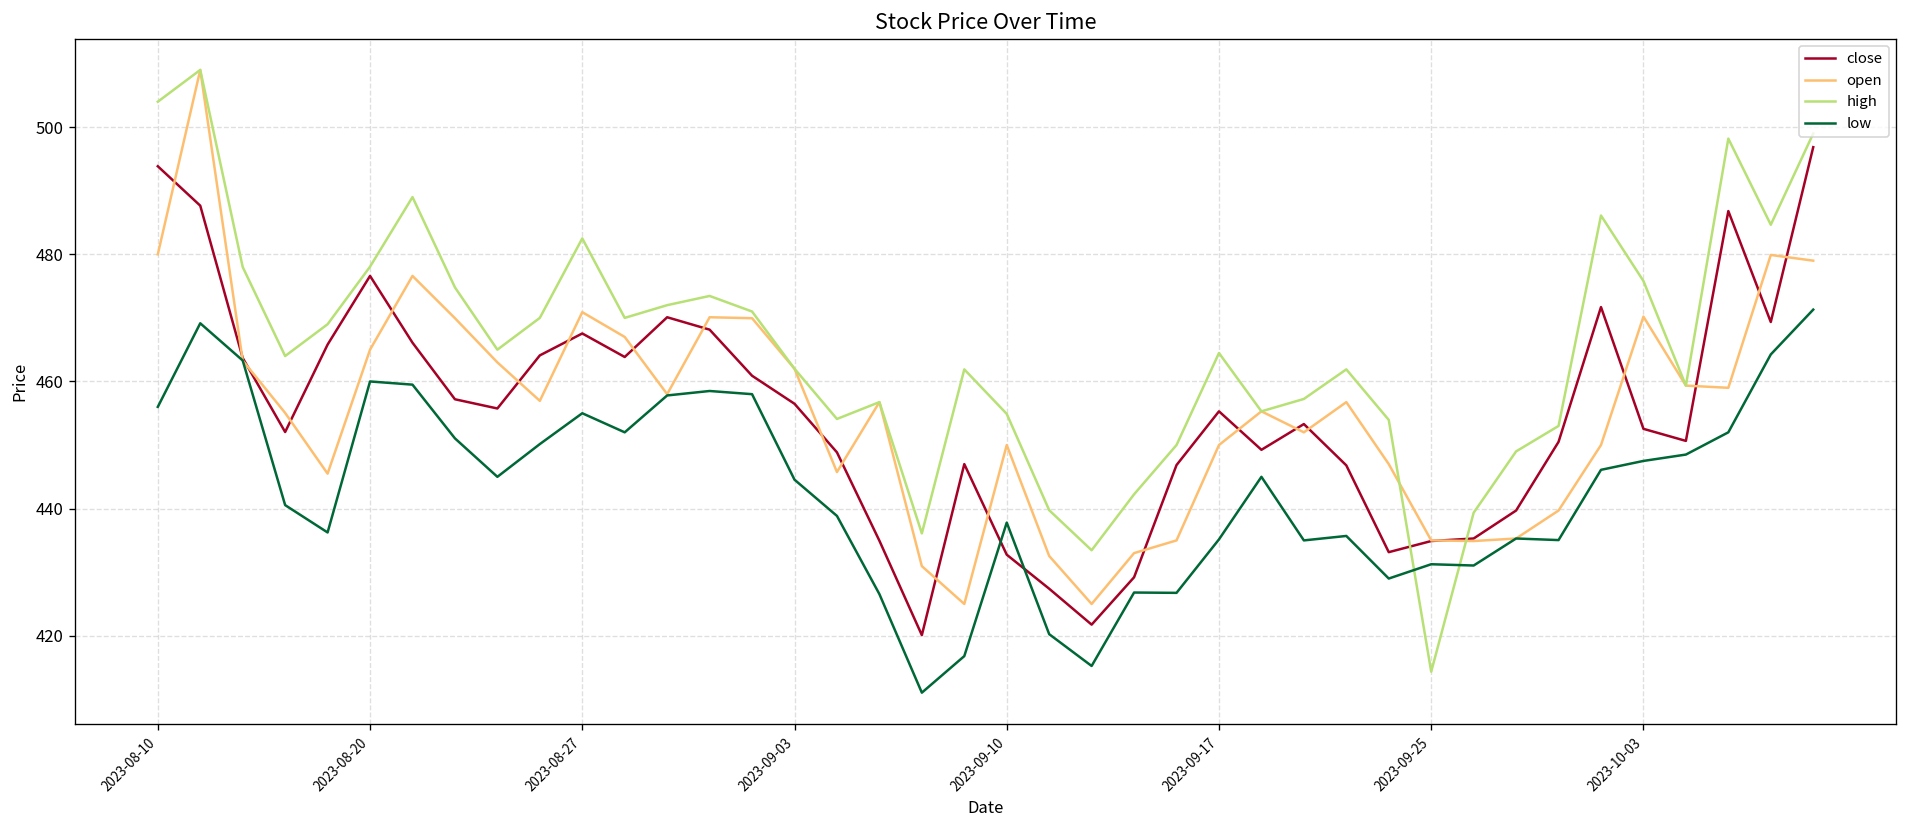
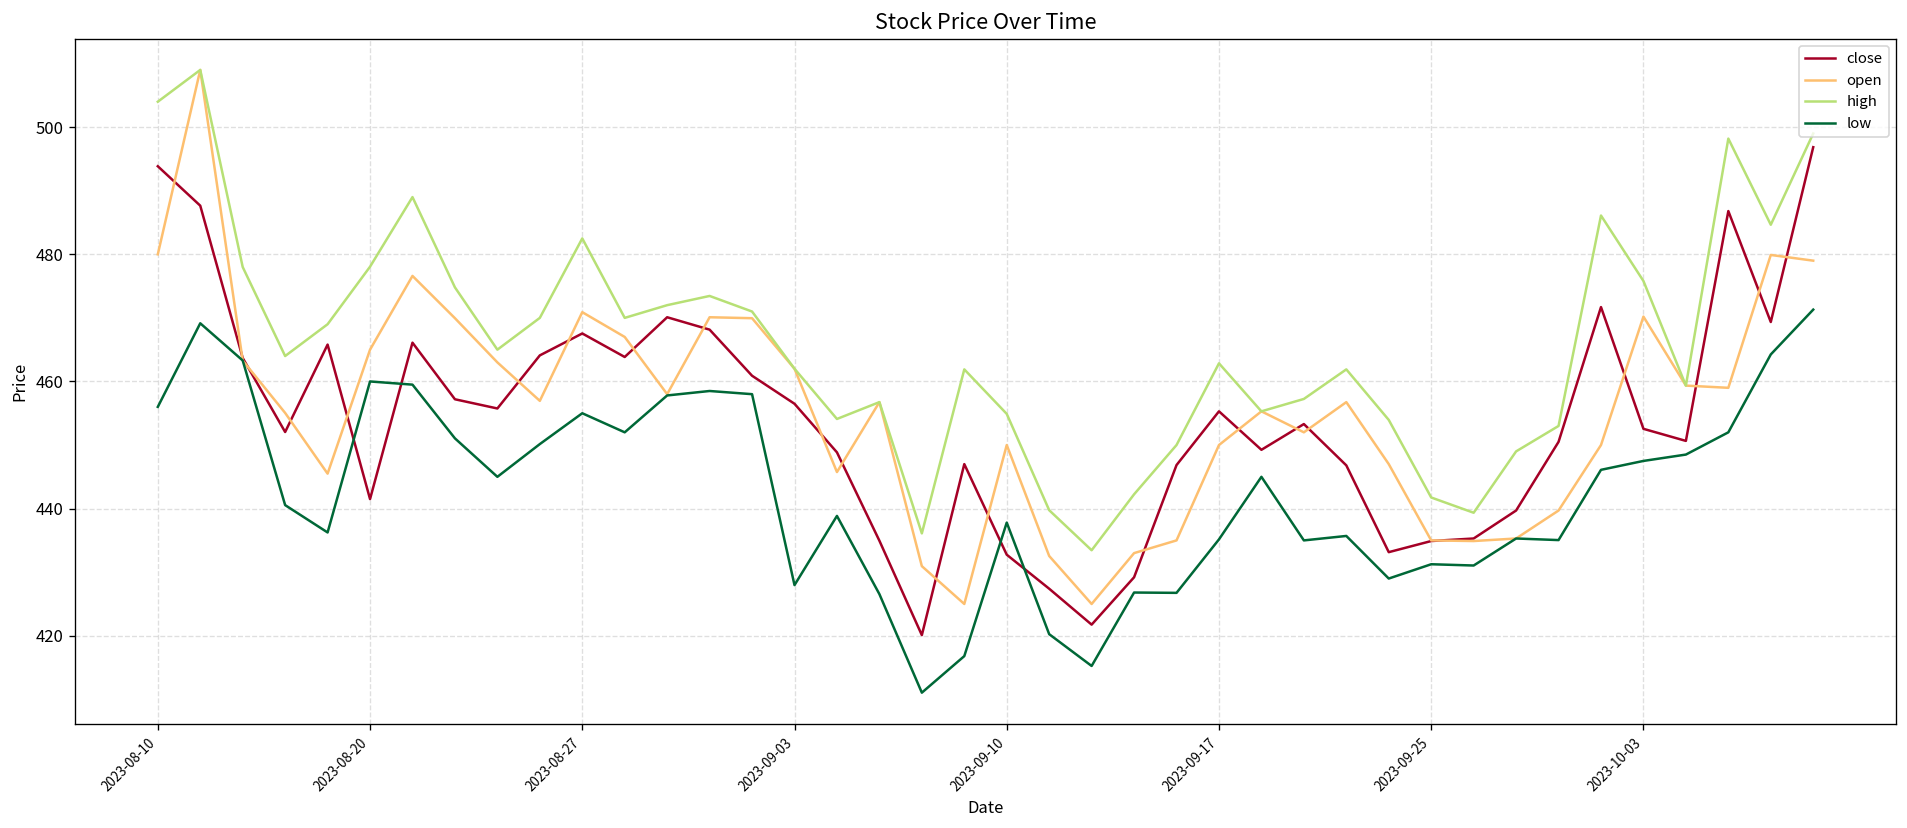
  {
    "close": {
      "2023-08-10": 494,
-     "2023-08-20": 477,
+     "2023-08-20": 442,
      "2023-08-27": 468,
      "2023-09-03": 456,
      "2023-09-10": 433,
      "2023-09-17": 455,
      "2023-10-03": 453
    },
    "open": {
      "2023-08-10": 480,
      "2023-08-20": 465,
      "2023-08-27": 471,
      "2023-09-10": 450,
      "2023-09-17": 450,
      "2023-10-03": 470
    },
    "high": {
      "2023-08-10": 504,
      "2023-08-20": 478,
      "2023-08-27": 483,
      "2023-09-10": 455,
-     "2023-09-17": 464,
-     "2023-09-25": 414,
+     "2023-09-17": 463,
+     "2023-09-25": 442,
      "2023-10-03": 476
    },
    "low": {
      "2023-08-10": 456,
      "2023-08-20": 460,
      "2023-08-27": 455,
-     "2023-09-03": 445,
+     "2023-09-03": 428,
      "2023-09-10": 438,
      "2023-09-17": 435,
      "2023-09-25": 431,
      "2023-10-03": 448
    }
  }
